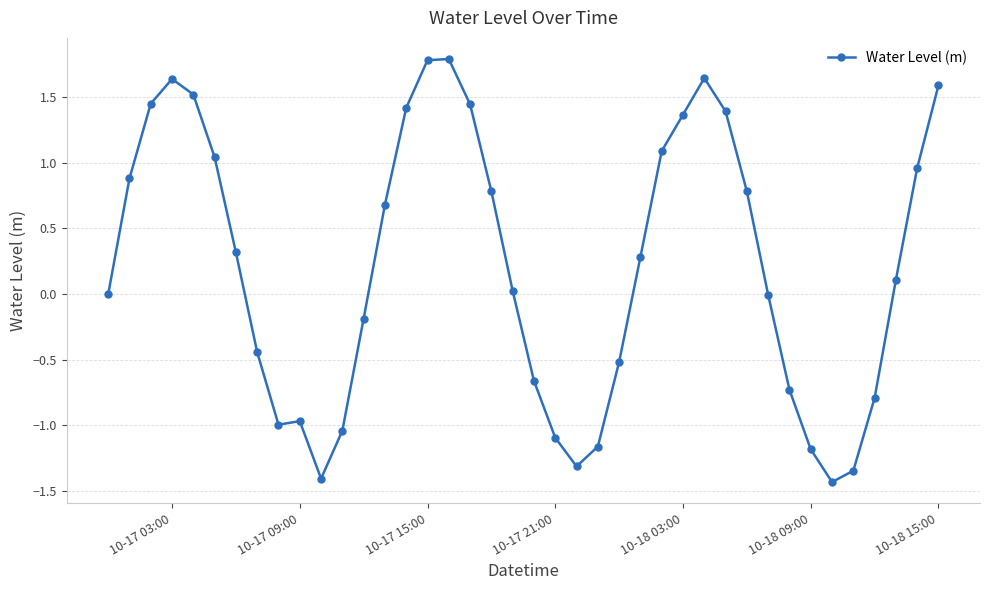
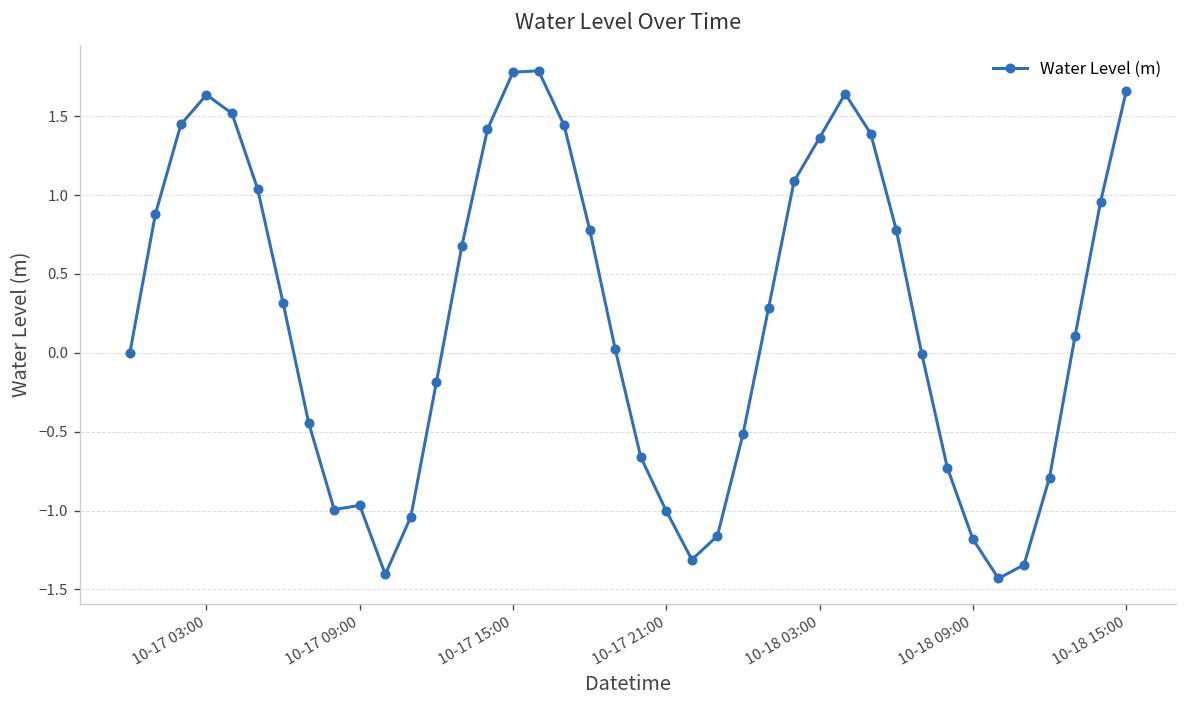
  {
    "10-17 03:00": 1.64,
    "10-17 09:00": -0.97,
    "10-17 15:00": 1.78,
-   "10-17 21:00": -1.09,
+   "10-17 21:00": -1.00,
    "10-18 03:00": 1.36,
    "10-18 09:00": -1.18,
-   "10-18 15:00": 1.59
+   "10-18 15:00": 1.66
  }
